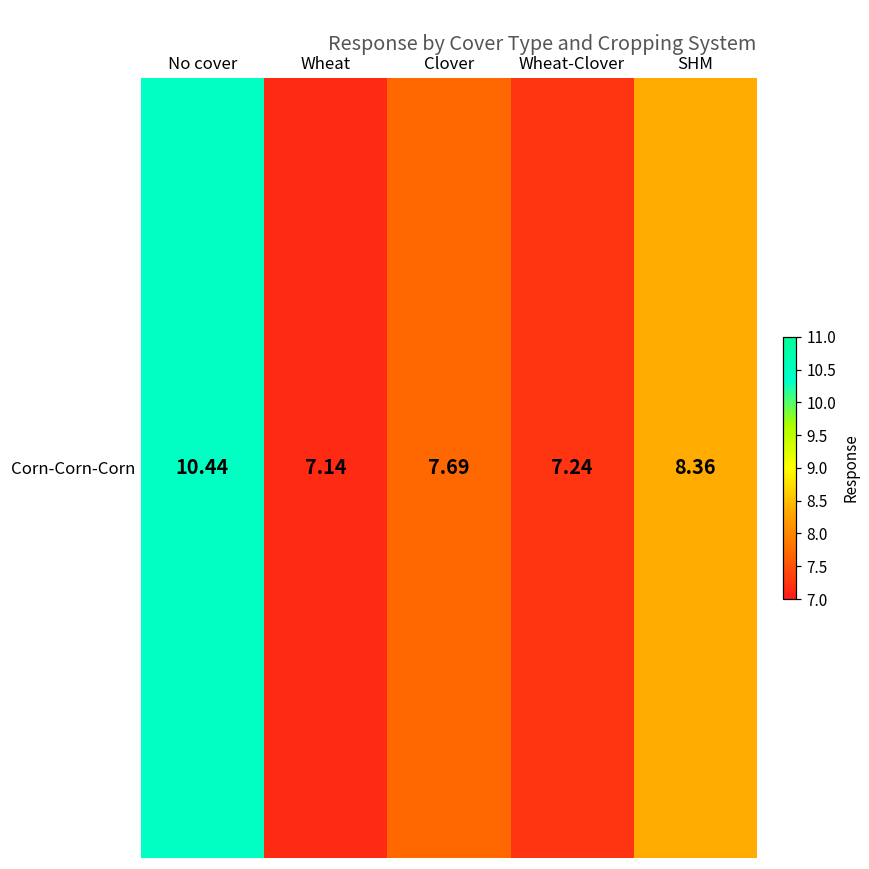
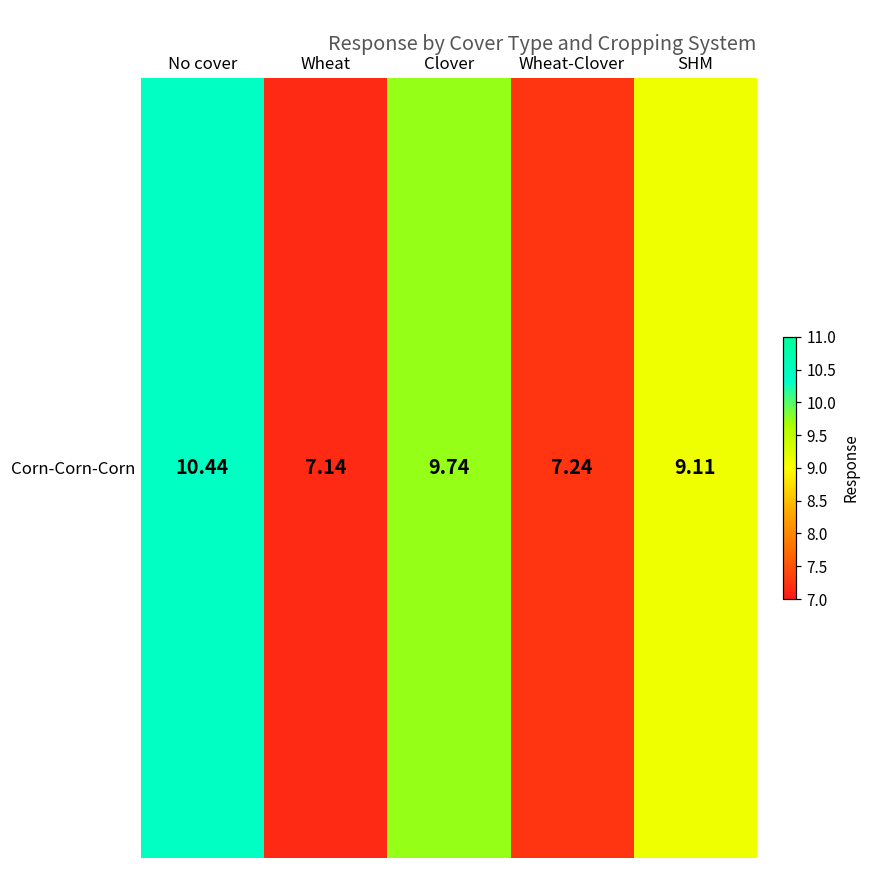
  {
    "Corn-Corn-Corn": {
      "No cover": 10.44,
      "Wheat": 7.14,
-     "Clover": 7.69,
+     "Clover": 9.74,
      "Wheat-Clover": 7.24,
-     "SHM": 8.36
+     "SHM": 9.11
    }
  }
